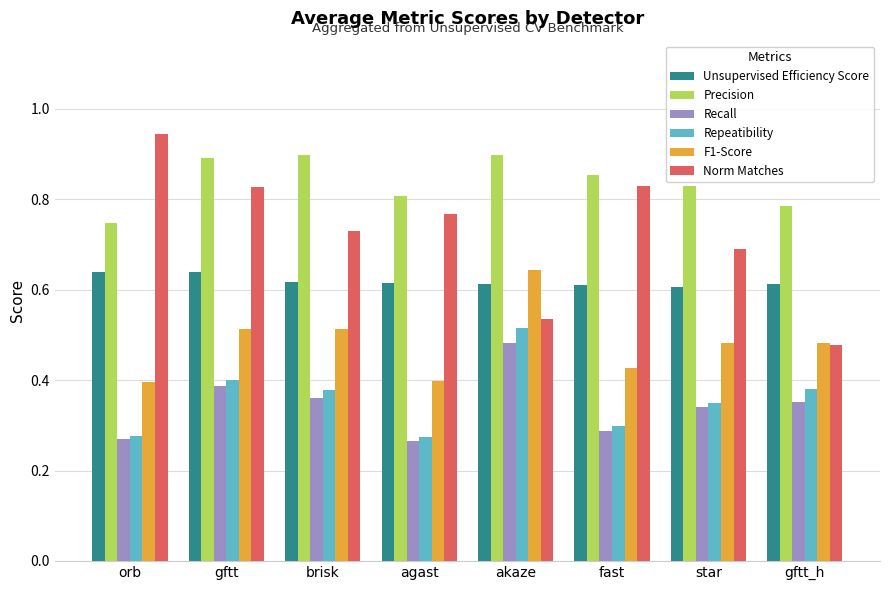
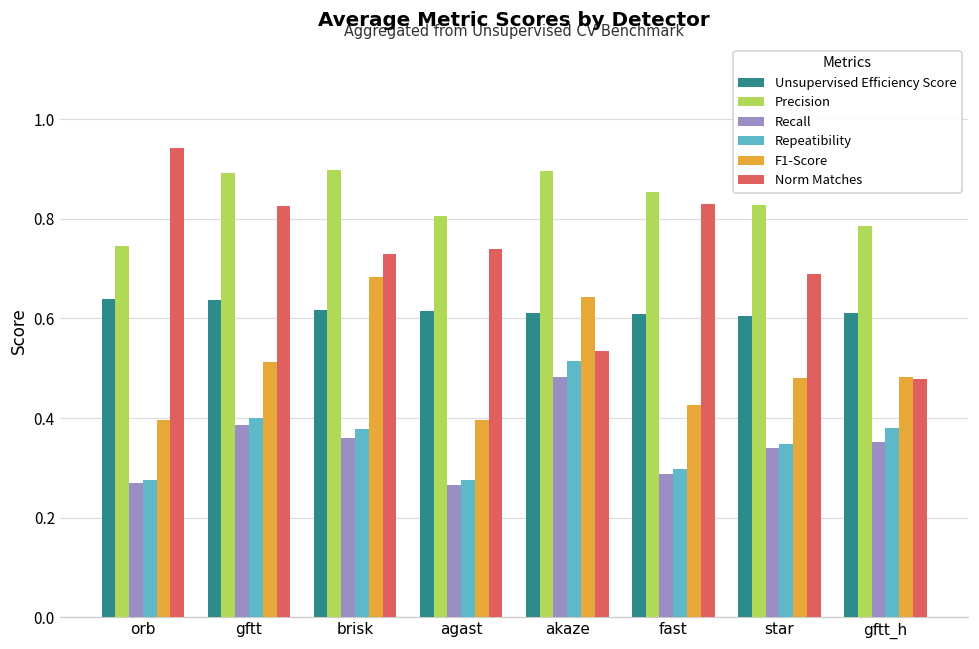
  {
    "Unsupervised Efficiency Score": {
      "orb": 0.64,
      "gftt": 0.64,
      "brisk": 0.62,
      "agast": 0.61,
      "akaze": 0.61,
      "fast": 0.61,
      "star": 0.61,
      "gftt_h": 0.61
    },
    "Precision": {
      "orb": 0.75,
      "gftt": 0.89,
      "brisk": 0.90,
      "agast": 0.81,
      "akaze": 0.90,
      "fast": 0.85,
      "star": 0.83,
      "gftt_h": 0.79
    },
    "Recall": {
      "orb": 0.27,
      "gftt": 0.39,
      "brisk": 0.36,
      "agast": 0.27,
      "akaze": 0.48,
      "fast": 0.29,
      "star": 0.34,
      "gftt_h": 0.35
    },
    "Repeatibility": {
      "orb": 0.28,
      "gftt": 0.40,
      "brisk": 0.38,
      "agast": 0.28,
      "akaze": 0.52,
      "fast": 0.30,
      "star": 0.35,
      "gftt_h": 0.38
    },
    "F1-Score": {
      "orb": 0.40,
      "gftt": 0.51,
-     "brisk": 0.51,
+     "brisk": 0.68,
      "agast": 0.40,
      "akaze": 0.64,
      "fast": 0.43,
      "star": 0.48,
      "gftt_h": 0.48
    },
    "Norm Matches": {
      "orb": 0.94,
      "gftt": 0.83,
      "brisk": 0.73,
-     "agast": 0.77,
+     "agast": 0.74,
      "akaze": 0.54,
      "fast": 0.83,
      "star": 0.69,
      "gftt_h": 0.48
    }
  }
